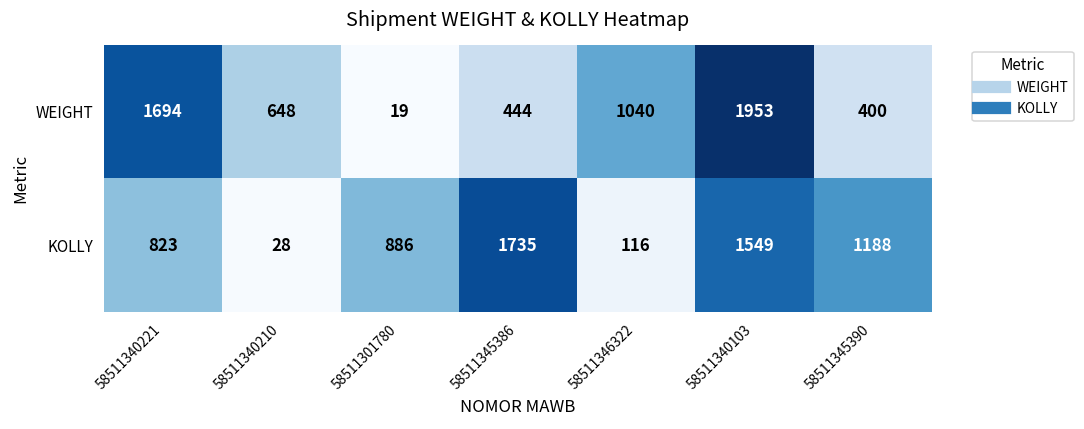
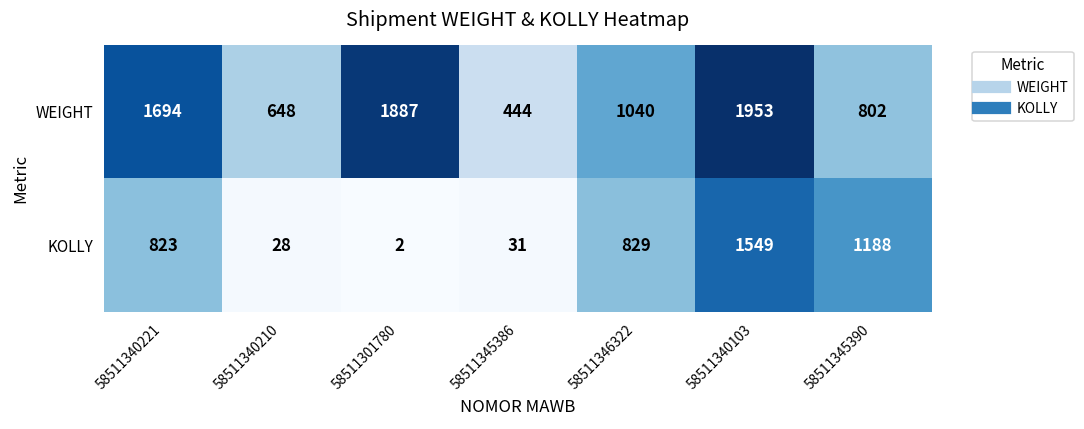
  {
    "WEIGHT": {
      "58511340221": 1694,
      "58511340210": 648,
-     "58511301780": 19,
+     "58511301780": 1887,
      "58511345386": 444,
      "58511346322": 1040,
      "58511340103": 1953,
-     "58511345390": 400
+     "58511345390": 802
    },
    "KOLLY": {
      "58511340221": 823,
      "58511340210": 28,
-     "58511301780": 886,
-     "58511345386": 1735,
-     "58511346322": 116,
+     "58511301780": 2,
+     "58511345386": 31,
+     "58511346322": 829,
      "58511340103": 1549,
      "58511345390": 1188
    }
  }
